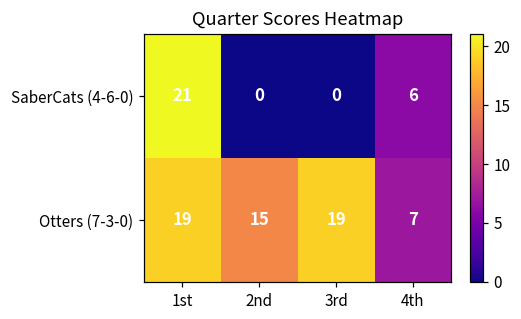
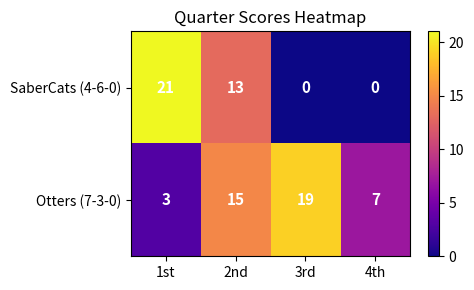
  {
    "SaberCats (4-6-0)": {
      "1st": 21,
-     "2nd": 0,
+     "2nd": 13,
      "3rd": 0,
-     "4th": 6
+     "4th": 0
    },
    "Otters (7-3-0)": {
-     "1st": 19,
+     "1st": 3,
      "2nd": 15,
      "3rd": 19,
      "4th": 7
    }
  }
